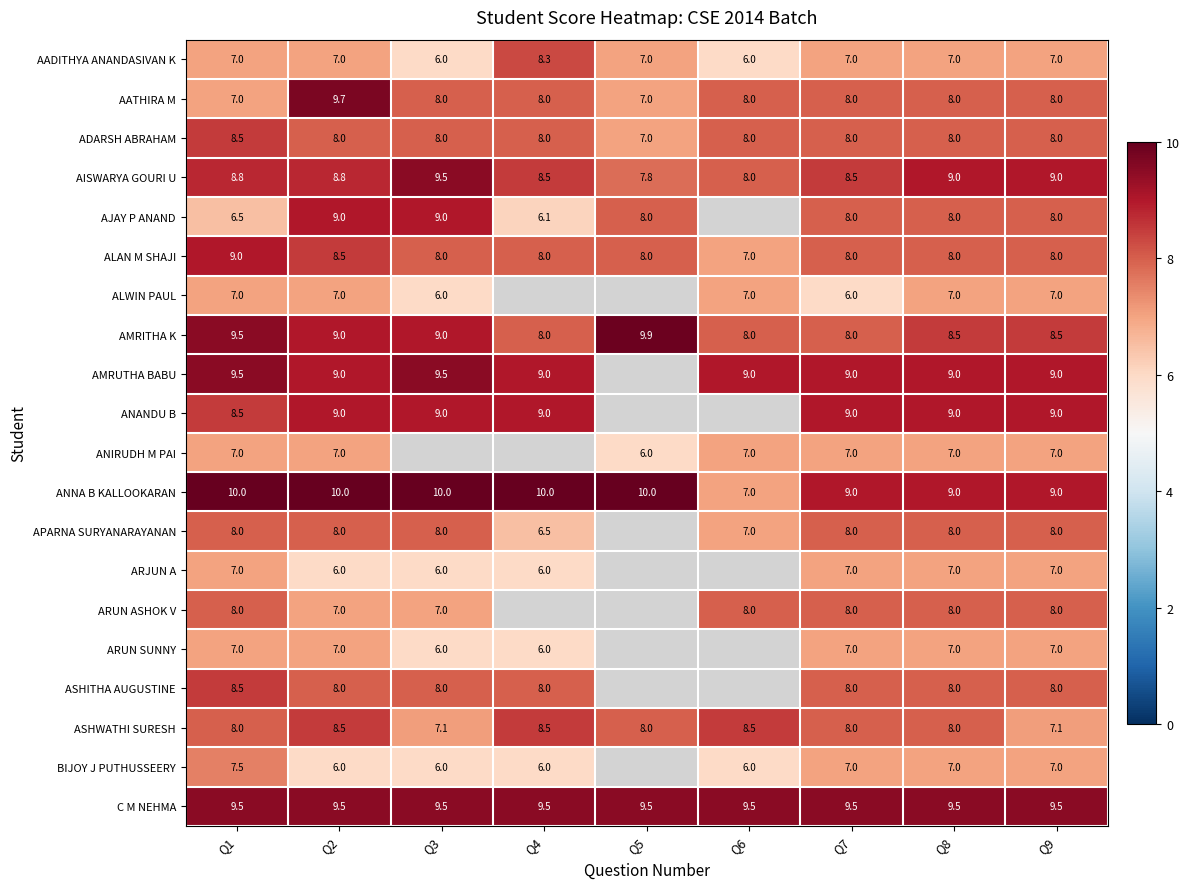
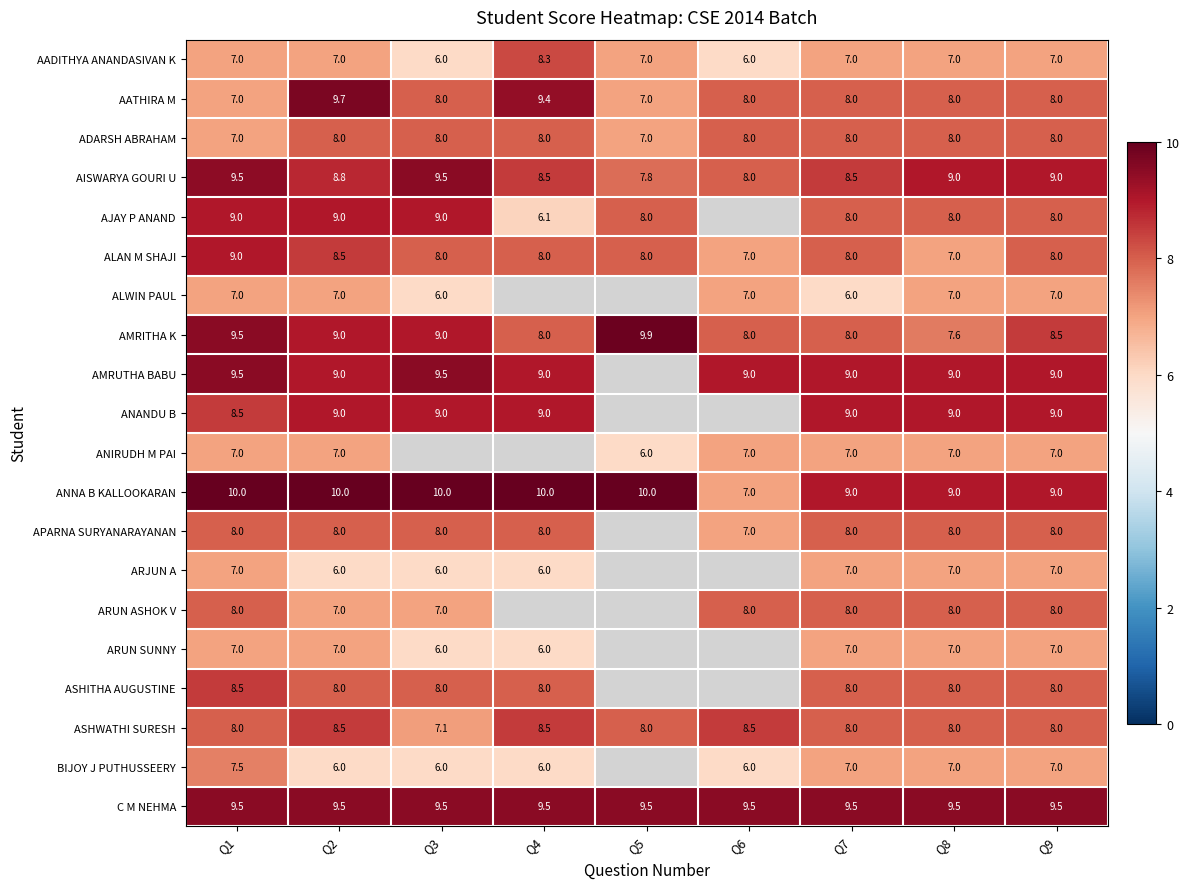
  {
    "AADITHYA ANANDASIVAN K": {
      "Q1": 7.0,
      "Q2": 7.0,
      "Q3": 6.0,
      "Q4": 8.3,
      "Q5": 7.0,
      "Q6": 6.0,
      "Q7": 7.0,
      "Q8": 7.0,
      "Q9": 7.0
    },
    "AATHIRA M": {
      "Q1": 7.0,
      "Q2": 9.7,
      "Q3": 8.0,
-     "Q4": 8.0,
+     "Q4": 9.4,
      "Q5": 7.0,
      "Q6": 8.0,
      "Q7": 8.0,
      "Q8": 8.0,
      "Q9": 8.0
    },
    "ADARSH ABRAHAM": {
-     "Q1": 8.5,
+     "Q1": 7.0,
      "Q2": 8.0,
      "Q3": 8.0,
      "Q4": 8.0,
      "Q5": 7.0,
      "Q6": 8.0,
      "Q7": 8.0,
      "Q8": 8.0,
      "Q9": 8.0
    },
    "AISWARYA GOURI U": {
-     "Q1": 8.8,
+     "Q1": 9.5,
      "Q2": 8.8,
      "Q3": 9.5,
      "Q4": 8.5,
      "Q5": 7.8,
      "Q6": 8.0,
      "Q7": 8.5,
      "Q8": 9.0,
      "Q9": 9.0
    },
    "AJAY P ANAND": {
-     "Q1": 6.5,
+     "Q1": 9.0,
      "Q2": 9.0,
      "Q3": 9.0,
      "Q4": 6.1,
      "Q5": 8.0,
      "Q7": 8.0,
      "Q8": 8.0,
      "Q9": 8.0
    },
    "ALAN M SHAJI": {
      "Q1": 9.0,
      "Q2": 8.5,
      "Q3": 8.0,
      "Q4": 8.0,
      "Q5": 8.0,
      "Q6": 7.0,
      "Q7": 8.0,
-     "Q8": 8.0,
+     "Q8": 7.0,
      "Q9": 8.0
    },
    "ALWIN PAUL": {
      "Q1": 7.0,
      "Q2": 7.0,
      "Q3": 6.0,
      "Q6": 7.0,
      "Q7": 6.0,
      "Q8": 7.0,
      "Q9": 7.0
    },
    "AMRITHA K": {
      "Q1": 9.5,
      "Q2": 9.0,
      "Q3": 9.0,
      "Q4": 8.0,
      "Q5": 9.9,
      "Q6": 8.0,
      "Q7": 8.0,
-     "Q8": 8.5,
+     "Q8": 7.6,
      "Q9": 8.5
    },
    "AMRUTHA BABU": {
      "Q1": 9.5,
      "Q2": 9.0,
      "Q3": 9.5,
      "Q4": 9.0,
      "Q6": 9.0,
      "Q7": 9.0,
      "Q8": 9.0,
      "Q9": 9.0
    },
    "ANANDU B": {
      "Q1": 8.5,
      "Q2": 9.0,
      "Q3": 9.0,
      "Q4": 9.0,
      "Q7": 9.0,
      "Q8": 9.0,
      "Q9": 9.0
    },
    "ANIRUDH M PAI": {
      "Q1": 7.0,
      "Q2": 7.0,
      "Q5": 6.0,
      "Q6": 7.0,
      "Q7": 7.0,
      "Q8": 7.0,
      "Q9": 7.0
    },
    "ANNA B KALLOOKARAN": {
      "Q1": 10.0,
      "Q2": 10.0,
      "Q3": 10.0,
      "Q4": 10.0,
      "Q5": 10.0,
      "Q6": 7.0,
      "Q7": 9.0,
      "Q8": 9.0,
      "Q9": 9.0
    },
    "APARNA SURYANARAYANAN": {
      "Q1": 8.0,
      "Q2": 8.0,
      "Q3": 8.0,
-     "Q4": 6.5,
+     "Q4": 8.0,
      "Q6": 7.0,
      "Q7": 8.0,
      "Q8": 8.0,
      "Q9": 8.0
    },
    "ARJUN A": {
      "Q1": 7.0,
      "Q2": 6.0,
      "Q3": 6.0,
      "Q4": 6.0,
      "Q7": 7.0,
      "Q8": 7.0,
      "Q9": 7.0
    },
    "ARUN ASHOK V": {
      "Q1": 8.0,
      "Q2": 7.0,
      "Q3": 7.0,
      "Q6": 8.0,
      "Q7": 8.0,
      "Q8": 8.0,
      "Q9": 8.0
    },
    "ARUN SUNNY": {
      "Q1": 7.0,
      "Q2": 7.0,
      "Q3": 6.0,
      "Q4": 6.0,
      "Q7": 7.0,
      "Q8": 7.0,
      "Q9": 7.0
    },
    "ASHITHA AUGUSTINE": {
      "Q1": 8.5,
      "Q2": 8.0,
      "Q3": 8.0,
      "Q4": 8.0,
      "Q7": 8.0,
      "Q8": 8.0,
      "Q9": 8.0
    },
    "ASHWATHI SURESH": {
      "Q1": 8.0,
      "Q2": 8.5,
      "Q3": 7.1,
      "Q4": 8.5,
      "Q5": 8.0,
      "Q6": 8.5,
      "Q7": 8.0,
      "Q8": 8.0,
-     "Q9": 7.1
+     "Q9": 8.0
    },
    "BIJOY J PUTHUSSEERY": {
      "Q1": 7.5,
      "Q2": 6.0,
      "Q3": 6.0,
      "Q4": 6.0,
      "Q6": 6.0,
      "Q7": 7.0,
      "Q8": 7.0,
      "Q9": 7.0
    },
    "C M NEHMA": {
      "Q1": 9.5,
      "Q2": 9.5,
      "Q3": 9.5,
      "Q4": 9.5,
      "Q5": 9.5,
      "Q6": 9.5,
      "Q7": 9.5,
      "Q8": 9.5,
      "Q9": 9.5
    }
  }
